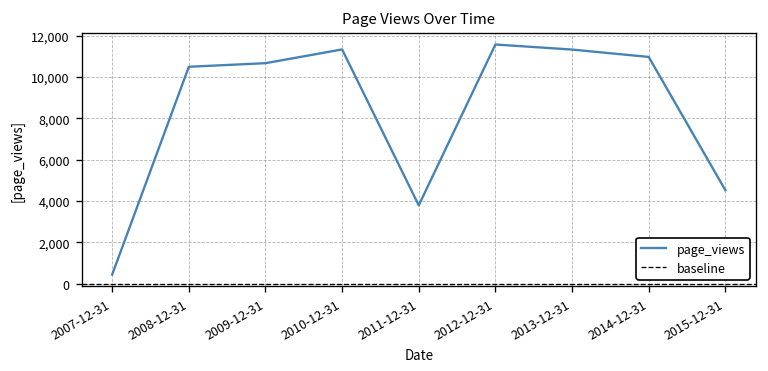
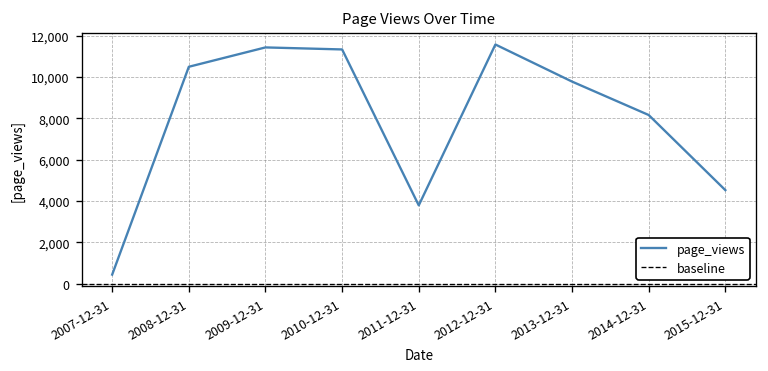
  {
    "2007-12-31": "400",
    "2008-12-31": "10,500",
-   "2009-12-31": "10,700",
+   "2009-12-31": "11,400",
    "2010-12-31": "11,300",
    "2011-12-31": "3,800",
    "2012-12-31": "11,600",
-   "2013-12-31": "11,300",
-   "2014-12-31": "11,000",
+   "2013-12-31": "9,800",
+   "2014-12-31": "8,200",
    "2015-12-31": "4,500"
  }
